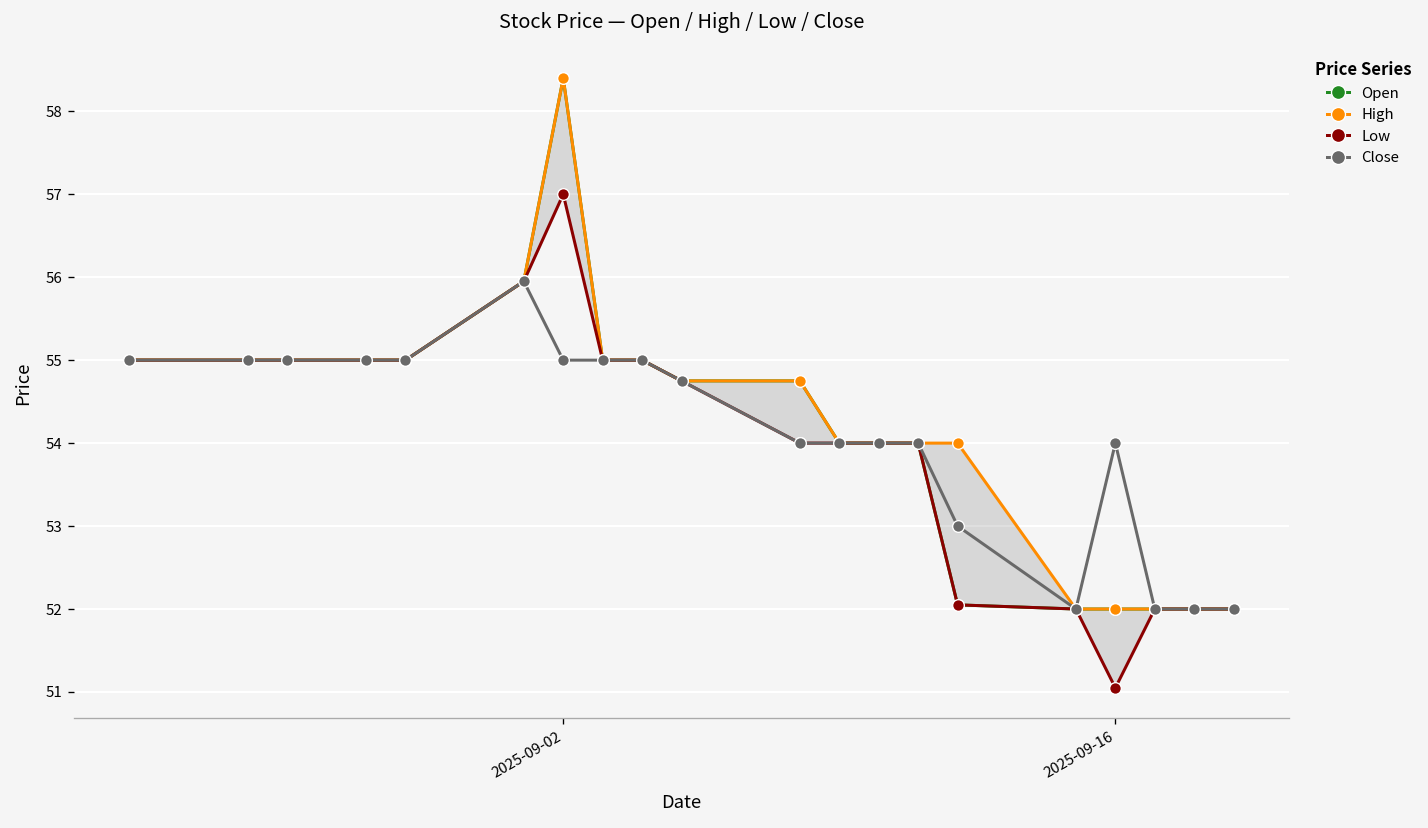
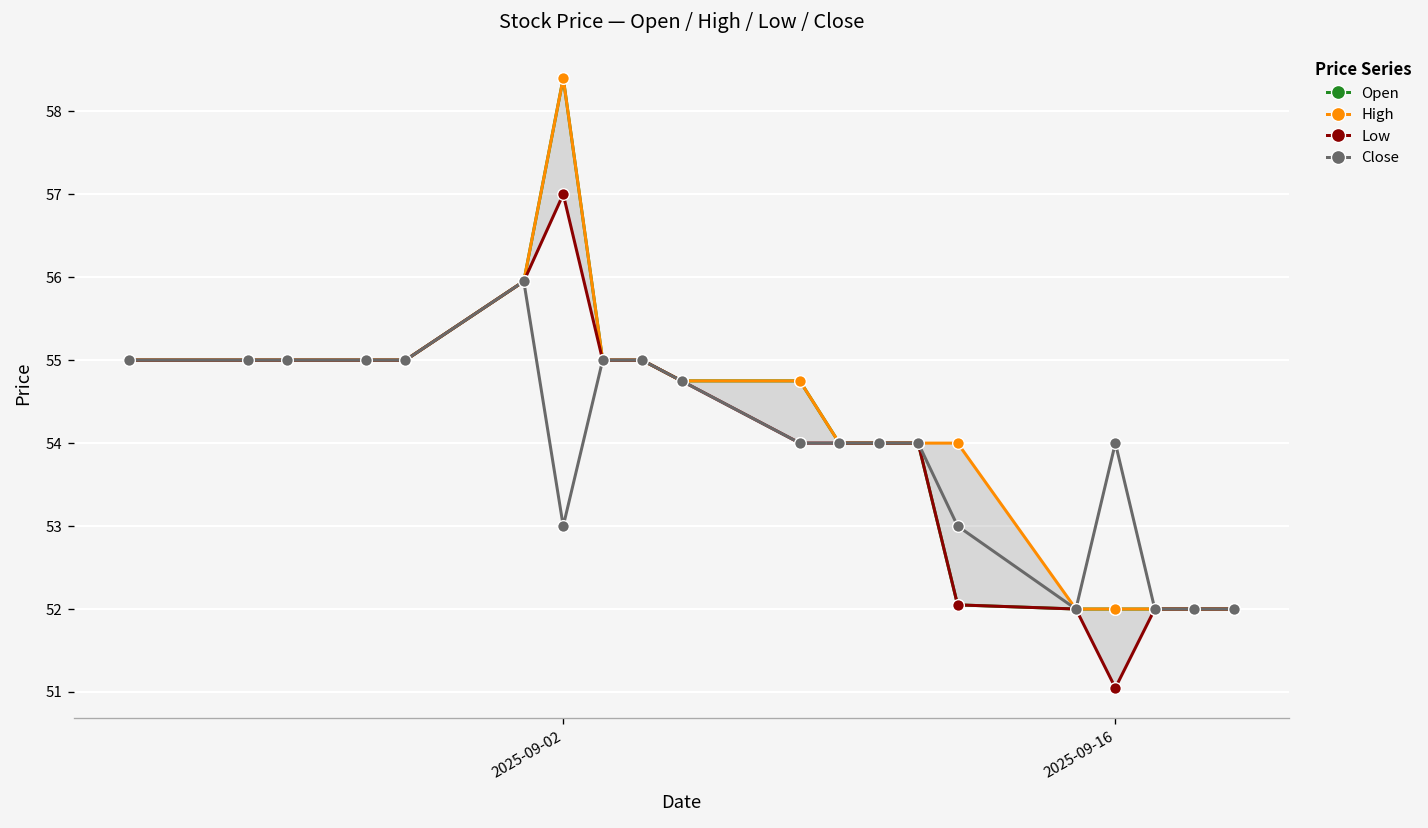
  {
    "Low": {
      "2025-09-02": 57,
      "2025-09-16": 51.0
    },
    "Close": {
-     "2025-09-02": 55,
+     "2025-09-02": 53,
      "2025-09-16": 54
    }
  }
